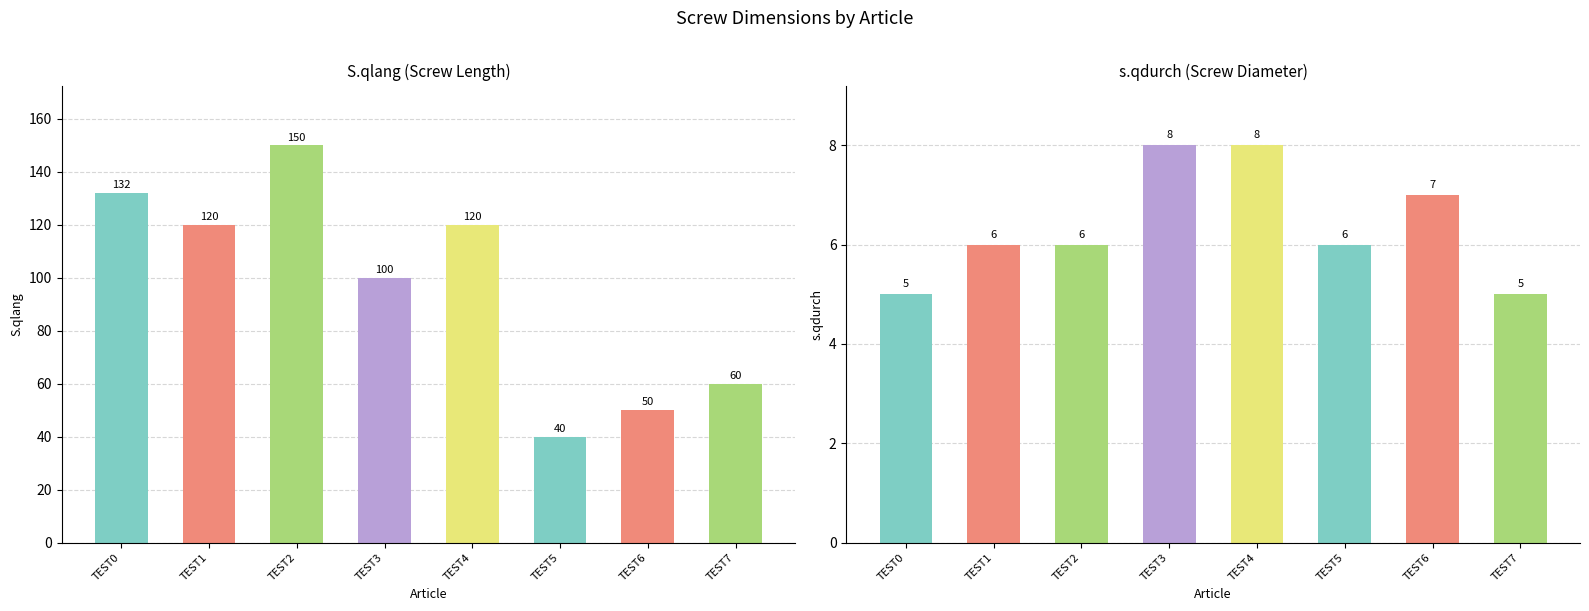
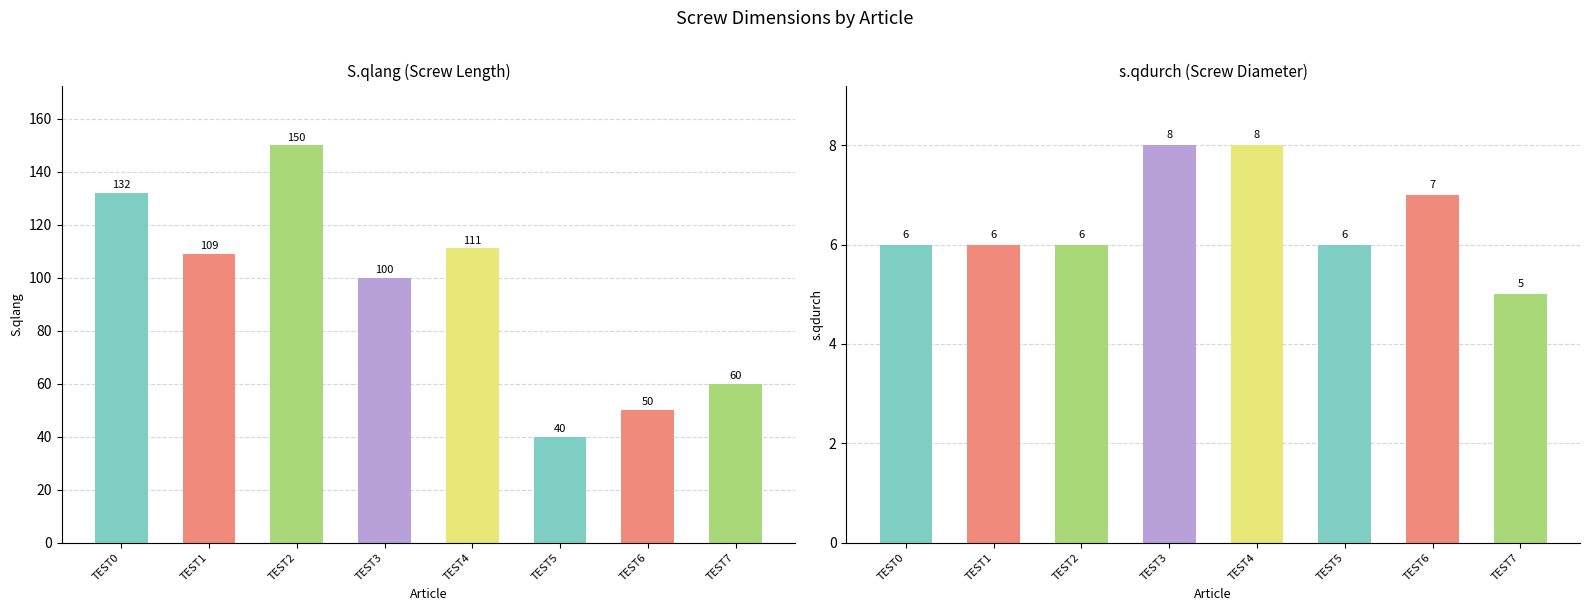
  {
    "S.qlang (Screw Length)": {
      "TEST0": 132,
-     "TEST1": 120,
+     "TEST1": 109,
      "TEST2": 150,
      "TEST3": 100,
-     "TEST4": 120,
+     "TEST4": 111,
      "TEST5": 40,
      "TEST6": 50,
      "TEST7": 60
    },
    "s.qdurch (Screw Diameter)": {
-     "TEST0": 5,
+     "TEST0": 6,
      "TEST1": 6,
      "TEST2": 6,
      "TEST3": 8,
      "TEST4": 8,
      "TEST5": 6,
      "TEST6": 7,
      "TEST7": 5
    }
  }
